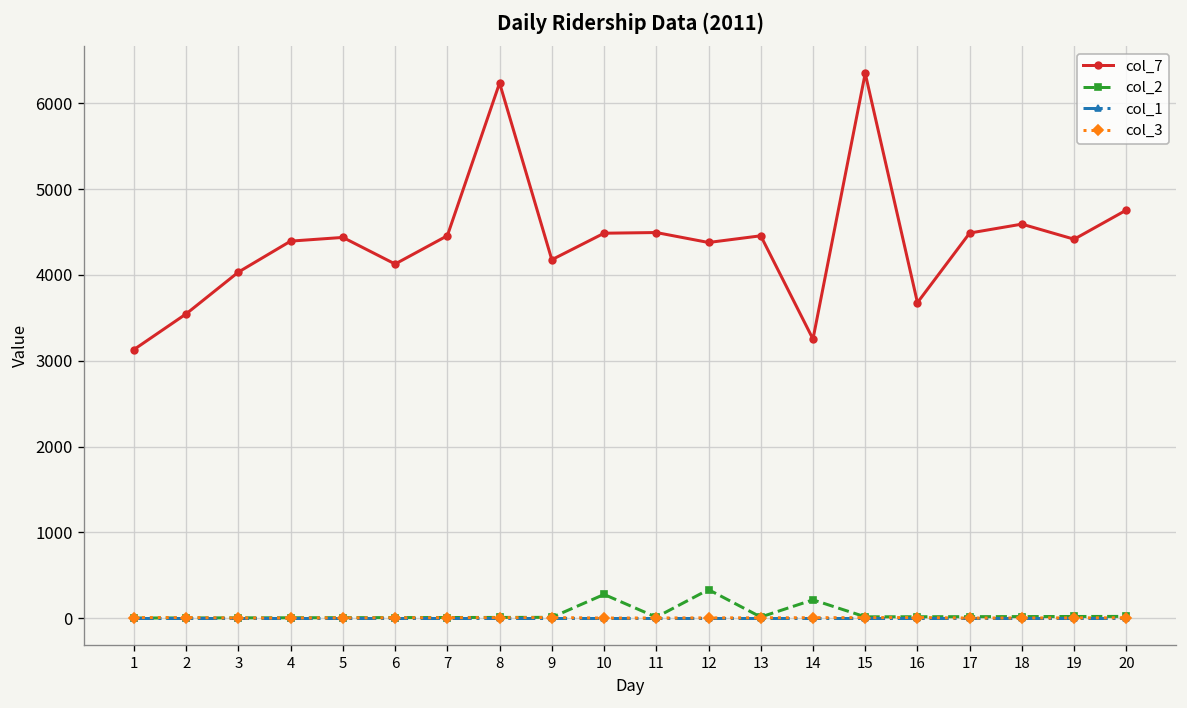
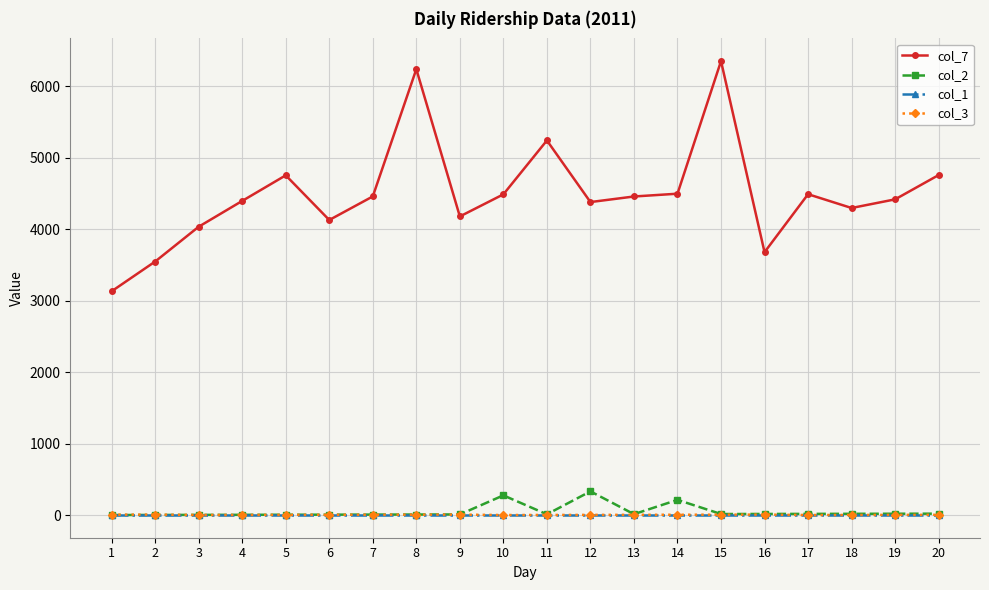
  {
    "col_7": {
      "1": 3100,
      "2": 3500,
      "3": 4000,
      "4": 4400,
-     "5": 4400,
+     "5": 4800,
      "6": 4100,
      "7": 4500,
      "8": 6200,
      "9": 4200,
      "10": 4500,
-     "11": 4500,
+     "11": 5200,
      "12": 4400,
      "13": 4500,
-     "14": 3300,
+     "14": 4500,
      "15": 6400,
      "16": 3700,
      "17": 4500,
-     "18": 4600,
+     "18": 4300,
      "19": 4400,
      "20": 4800
    },
    "col_2": {
      "10": 300,
      "12": 300,
      "14": 200
    },
    "col_3": {
      "10": 0,
      "12": 0,
      "14": 0
    }
  }
